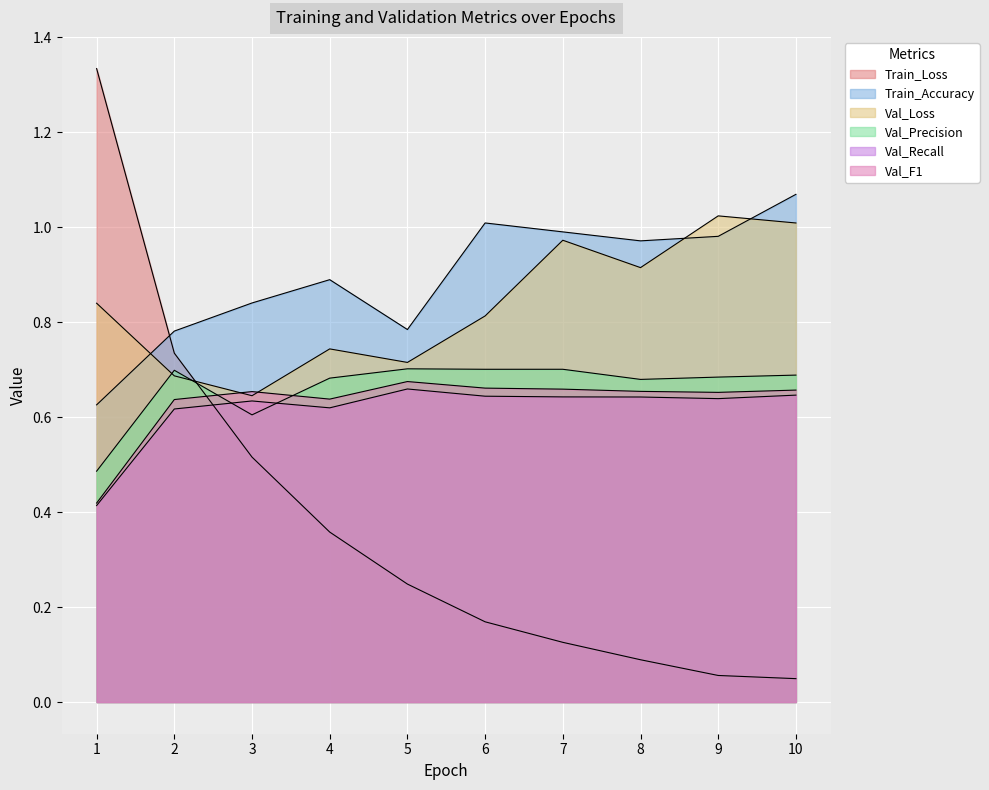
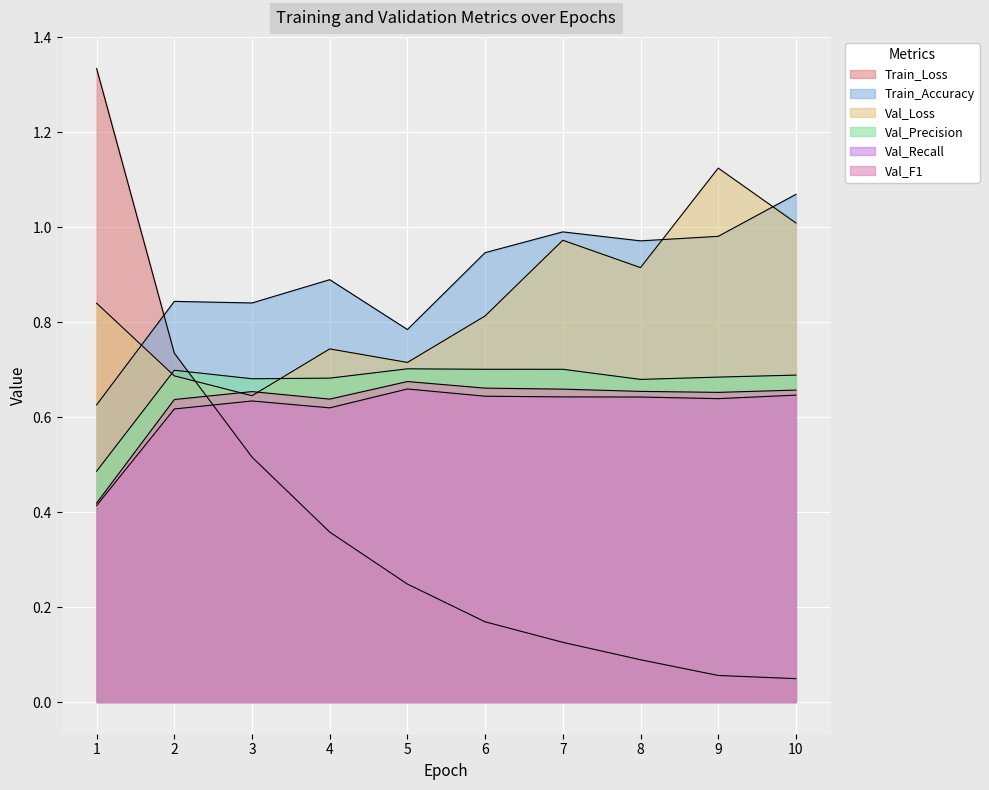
  {
    "Train_Accuracy": {
      "1": 0.63,
-     "2": 0.78,
+     "2": 0.84,
      "3": 0.84,
      "4": 0.89,
      "5": 0.78,
-     "6": 1.01,
+     "6": 0.95,
      "7": 0.99,
      "8": 0.97,
      "9": 0.98,
      "10": 1.07
    },
    "Val_Loss": {
      "1": 0.84,
      "2": 0.69,
      "3": 0.65,
      "4": 0.74,
      "5": 0.72,
      "6": 0.81,
      "7": 0.97,
      "8": 0.91,
-     "9": 1.02,
+     "9": 1.12,
      "10": 1.01
    },
    "Val_Precision": {
      "1": 0.49,
      "2": 0.70,
-     "3": 0.60,
+     "3": 0.68,
      "4": 0.68,
      "5": 0.70,
      "6": 0.70,
      "7": 0.70,
      "8": 0.68,
      "9": 0.68,
      "10": 0.69
    }
  }
